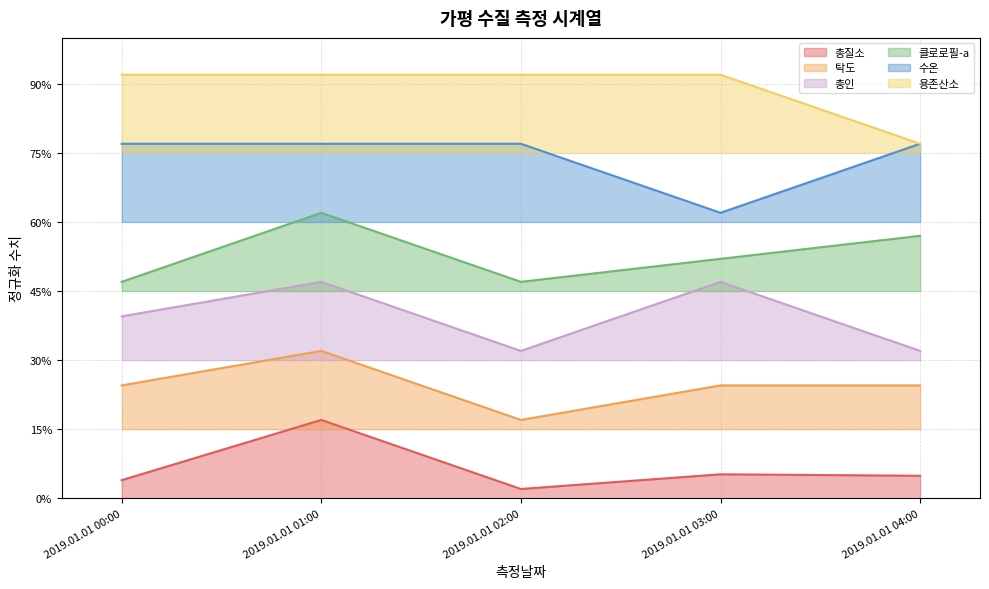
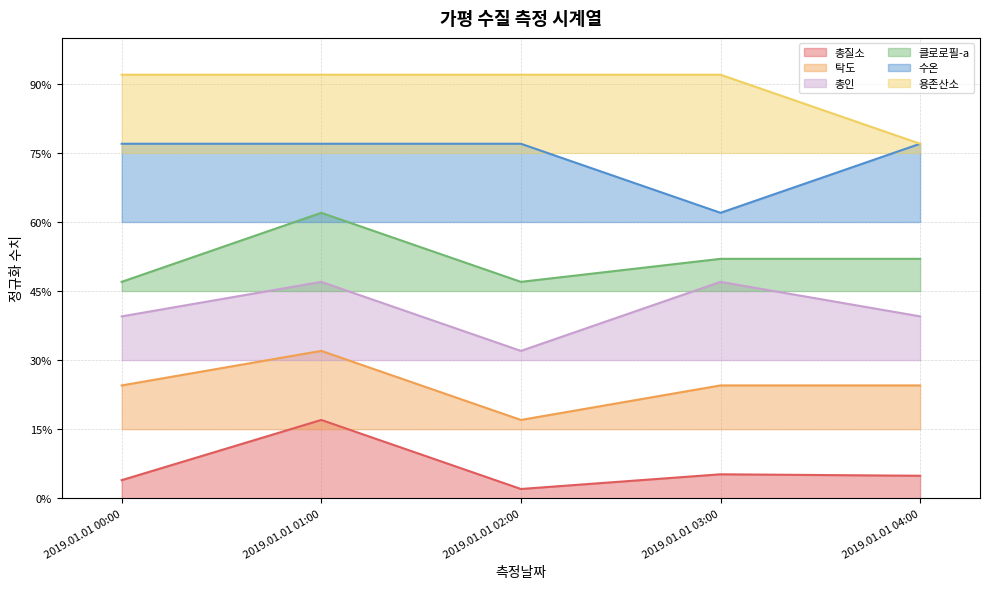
  {
    "총인": {
      "2019.01.01 00:00": "40%",
      "2019.01.01 01:00": "47%",
      "2019.01.01 02:00": "32%",
      "2019.01.01 03:00": "47%",
-     "2019.01.01 04:00": "32%"
+     "2019.01.01 04:00": "40%"
    },
    "클로로필-a": {
      "2019.01.01 00:00": "47%",
      "2019.01.01 01:00": "62%",
      "2019.01.01 02:00": "47%",
      "2019.01.01 03:00": "52%",
-     "2019.01.01 04:00": "57%"
+     "2019.01.01 04:00": "52%"
    },
    "수온": {
      "2019.01.01 00:00": "77%",
      "2019.01.01 01:00": "77%",
      "2019.01.01 02:00": "77%",
      "2019.01.01 03:00": "62%"
    }
  }
